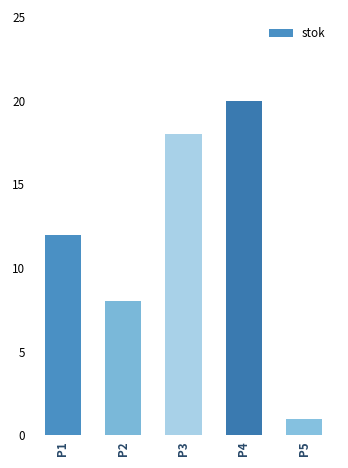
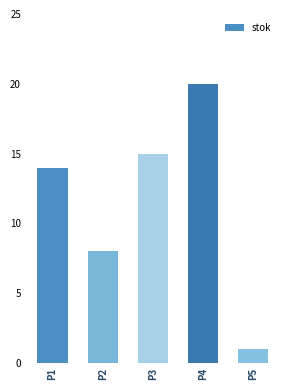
  {
-   "P1": 12,
+   "P1": 14,
    "P2": 8,
-   "P3": 18,
+   "P3": 15,
    "P4": 20,
    "P5": 1
  }
